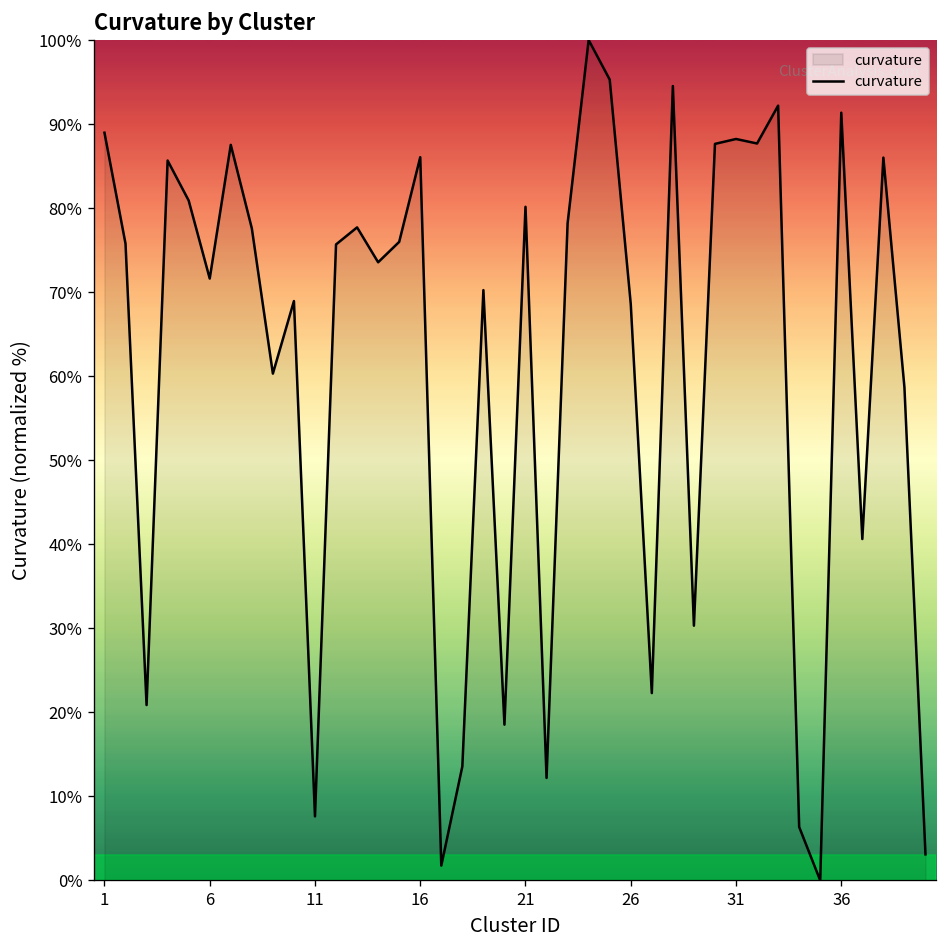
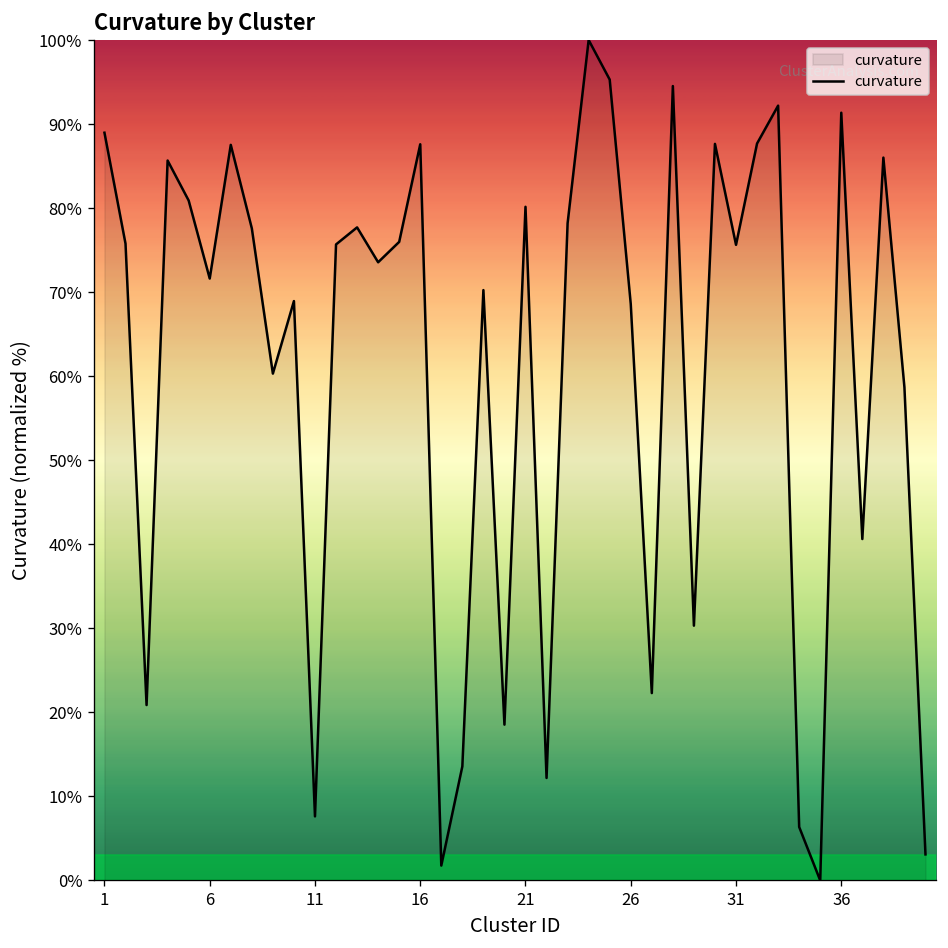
  {
    "1": "89%",
    "6": "72%",
    "11": "8%",
-   "16": "86%",
+   "16": "88%",
    "21": "80%",
    "26": "69%",
-   "31": "88%",
+   "31": "76%",
    "36": "91%"
  }
